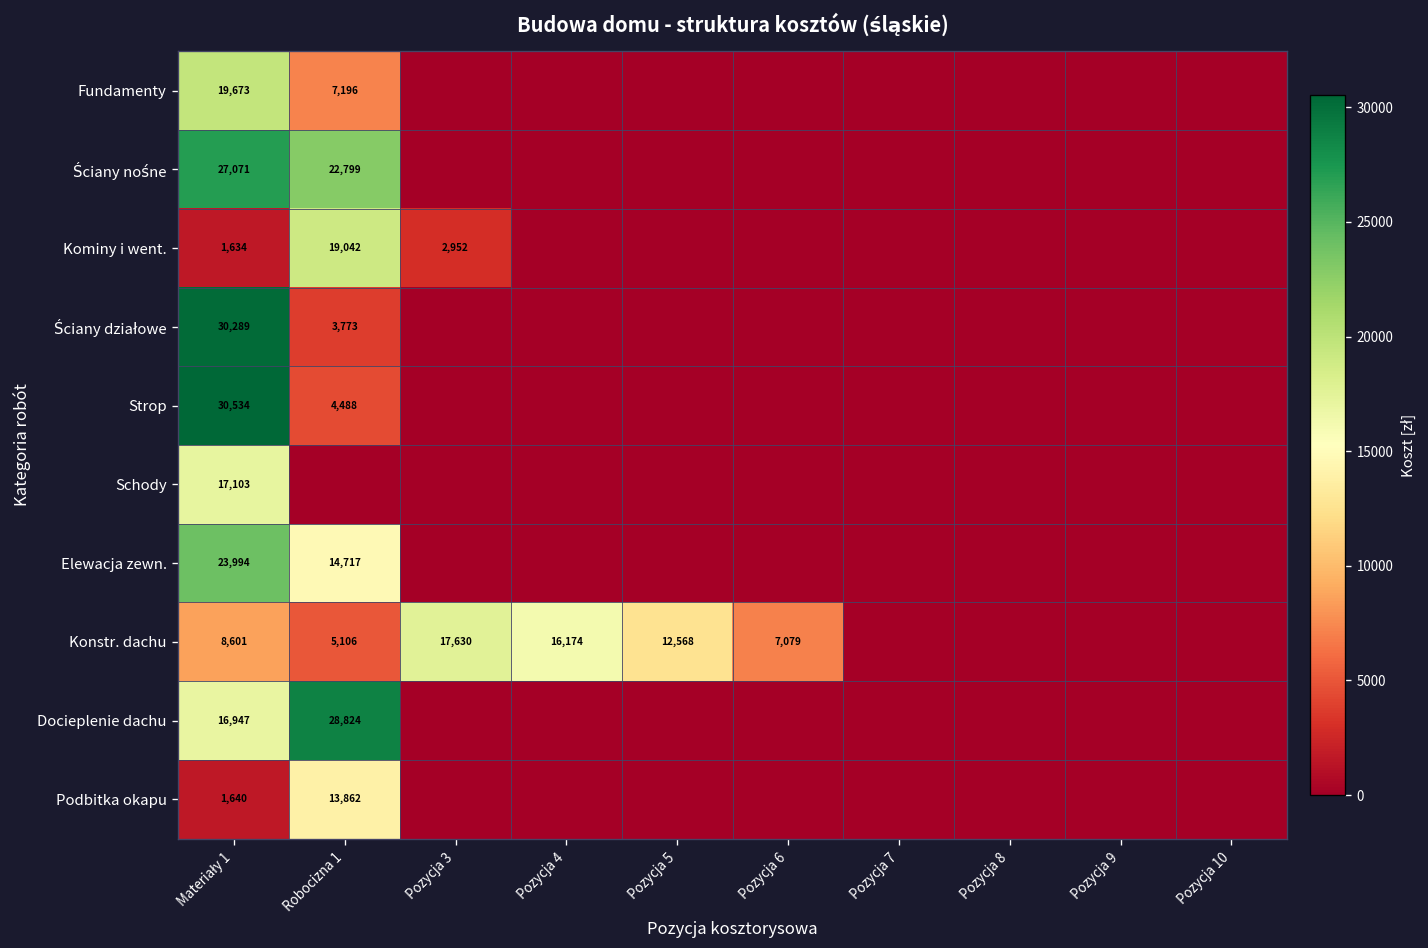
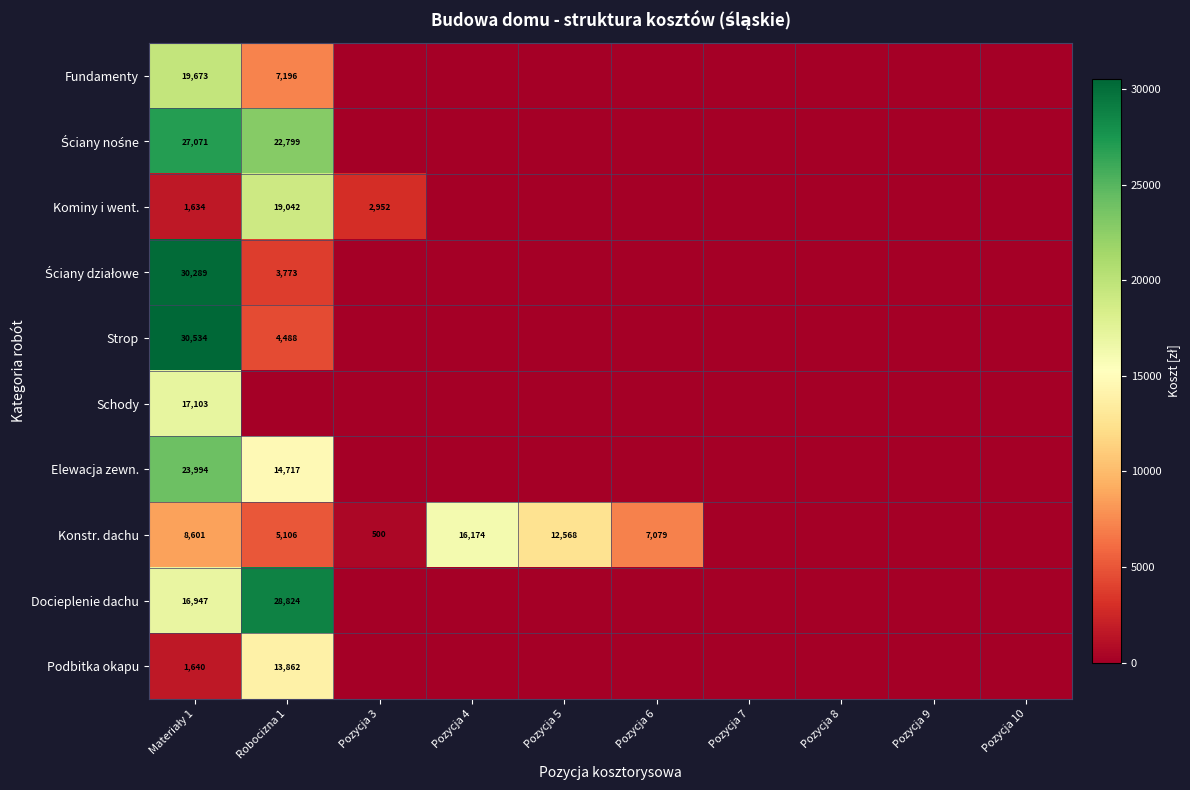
  {
    "Fundamenty": {
      "Materiały 1": "19,673",
      "Robocizna 1": "7,196"
    },
    "Ściany nośne": {
      "Materiały 1": "27,071",
      "Robocizna 1": "22,799"
    },
    "Kominy i went.": {
      "Materiały 1": "1,634",
      "Robocizna 1": "19,042",
      "Pozycja 3": "2,952"
    },
    "Ściany działowe": {
      "Materiały 1": "30,289",
      "Robocizna 1": "3,773"
    },
    "Strop": {
      "Materiały 1": "30,534",
      "Robocizna 1": "4,488"
    },
    "Schody": {
      "Materiały 1": "17,103"
    },
    "Elewacja zewn.": {
      "Materiały 1": "23,994",
      "Robocizna 1": "14,717"
    },
    "Konstr. dachu": {
      "Materiały 1": "8,601",
      "Robocizna 1": "5,106",
-     "Pozycja 3": "17,630",
+     "Pozycja 3": "500",
      "Pozycja 4": "16,174",
      "Pozycja 5": "12,568",
      "Pozycja 6": "7,079"
    },
    "Docieplenie dachu": {
      "Materiały 1": "16,947",
      "Robocizna 1": "28,824"
    },
    "Podbitka okapu": {
      "Materiały 1": "1,640",
      "Robocizna 1": "13,862"
    }
  }
